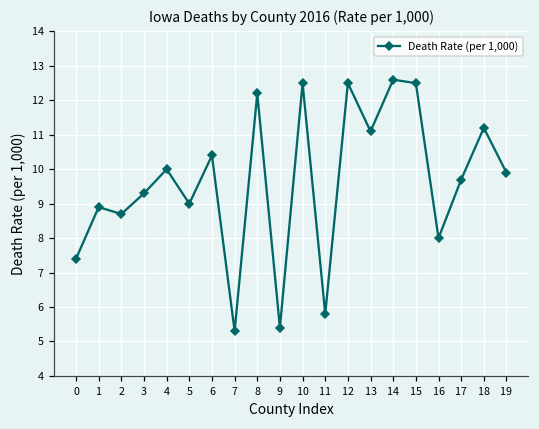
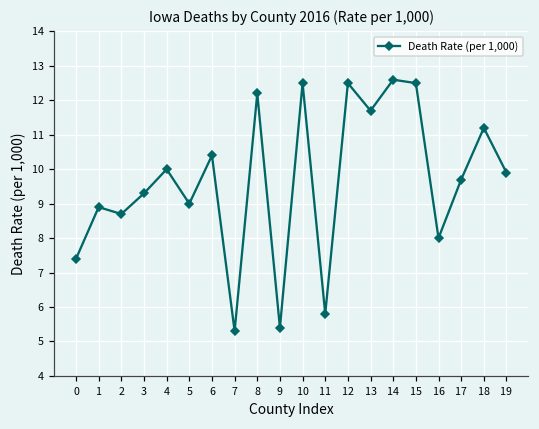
  {
    "0": 7.4,
    "1": 8.9,
    "2": 8.7,
    "3": 9.3,
    "4": 10.0,
    "5": 9.0,
    "6": 10.4,
    "7": 5.3,
    "8": 12.2,
    "9": 5.4,
    "10": 12.5,
    "11": 5.8,
    "12": 12.5,
-   "13": 11.1,
+   "13": 11.7,
    "14": 12.6,
    "15": 12.5,
    "16": 8.0,
    "17": 9.7,
    "18": 11.2,
    "19": 9.9
  }
